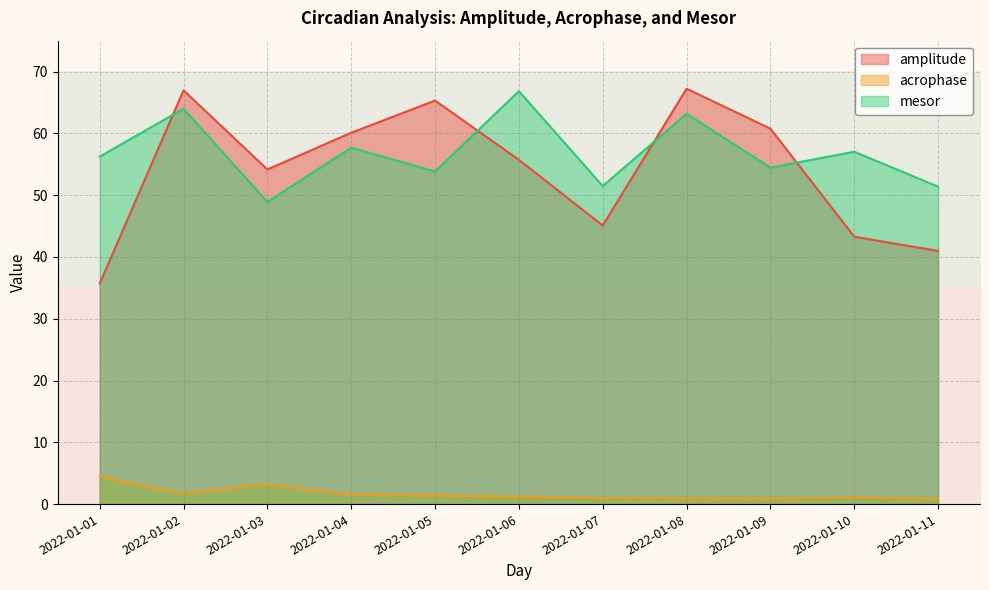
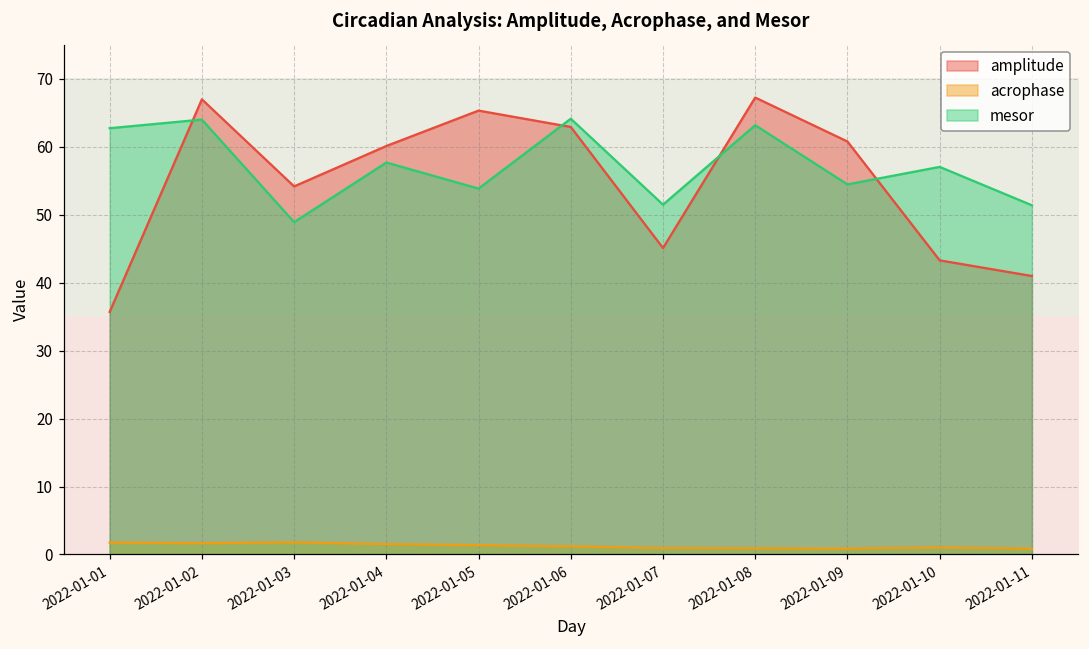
  {
    "amplitude": {
      "2022-01-01": 36,
      "2022-01-02": 67,
      "2022-01-03": 54,
      "2022-01-04": 60,
      "2022-01-05": 65,
-     "2022-01-06": 56,
+     "2022-01-06": 63,
      "2022-01-07": 45,
      "2022-01-08": 67,
      "2022-01-09": 61,
      "2022-01-10": 43,
      "2022-01-11": 41
    },
    "acrophase": {
-     "2022-01-01": 4,
+     "2022-01-01": 2,
      "2022-01-02": 2,
-     "2022-01-03": 3,
+     "2022-01-03": 2,
      "2022-01-04": 2,
      "2022-01-05": 1,
      "2022-01-06": 1,
      "2022-01-07": 1,
      "2022-01-08": 1,
      "2022-01-09": 1,
      "2022-01-10": 1,
      "2022-01-11": 1
    },
    "mesor": {
-     "2022-01-01": 56,
+     "2022-01-01": 63,
      "2022-01-02": 64,
      "2022-01-03": 49,
      "2022-01-04": 58,
      "2022-01-05": 54,
-     "2022-01-06": 67,
+     "2022-01-06": 64,
      "2022-01-07": 51,
      "2022-01-08": 63,
      "2022-01-09": 54,
      "2022-01-10": 57,
      "2022-01-11": 51
    }
  }
